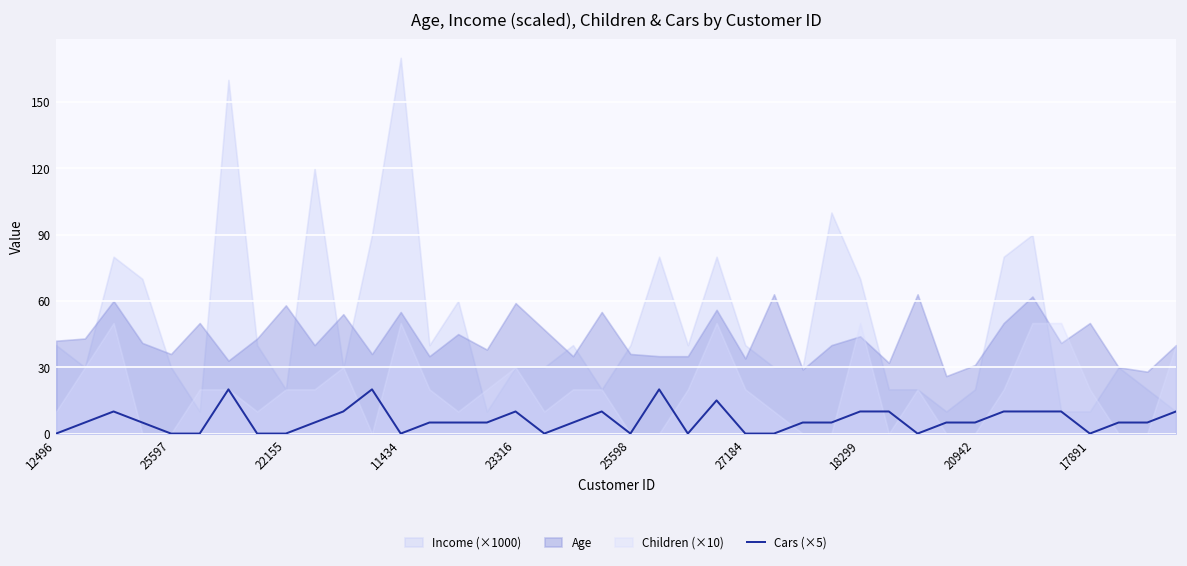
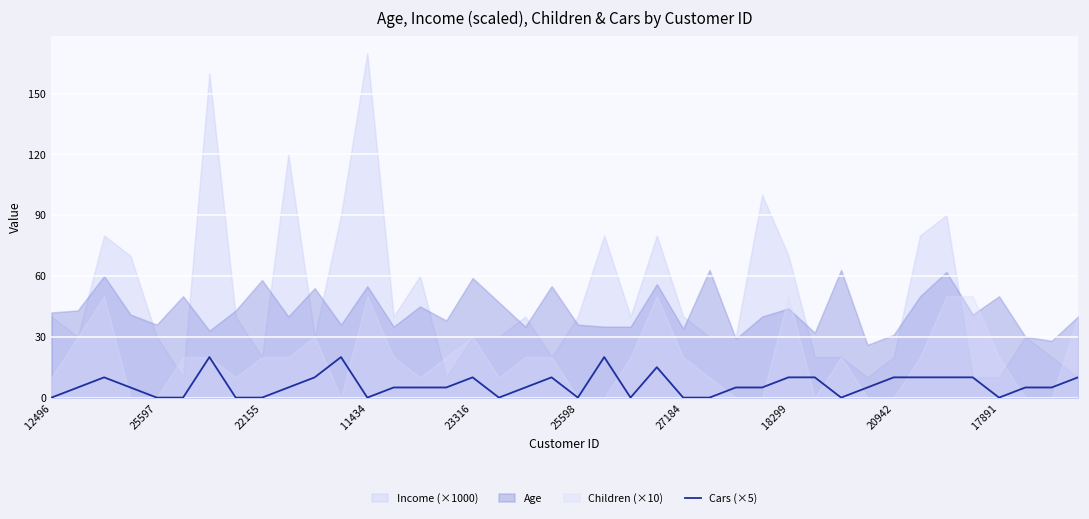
  {
    "Cars (×5)": {
      "12496": 0,
      "22155": 0,
      "11434": 0,
      "23316": 10,
      "27184": 0,
      "18299": 10,
-     "20942": 5,
+     "20942": 10,
      "17891": 0
    }
  }
